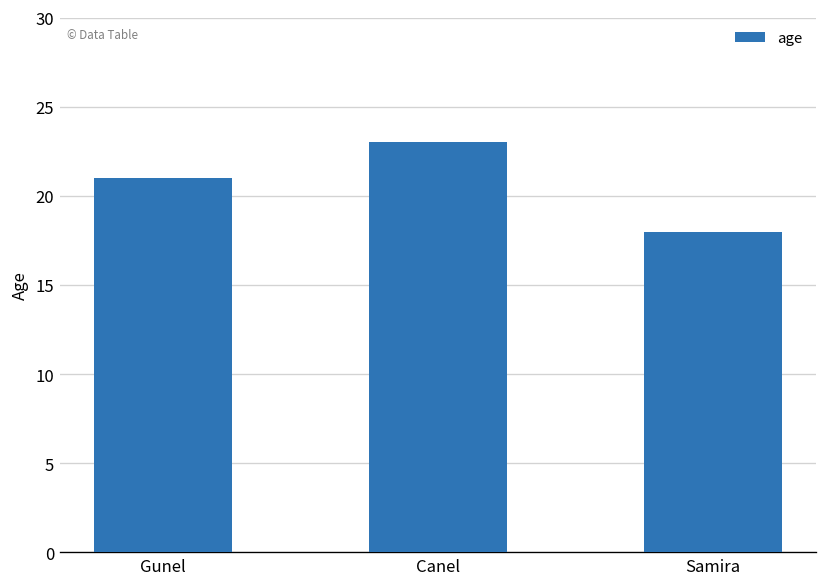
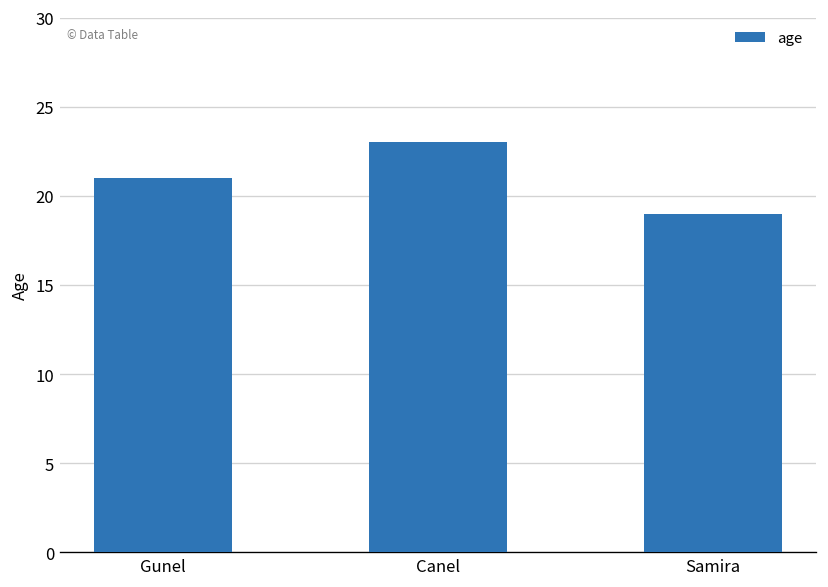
  {
    "Gunel": 21,
    "Canel": 23,
-   "Samira": 18
+   "Samira": 19
  }
